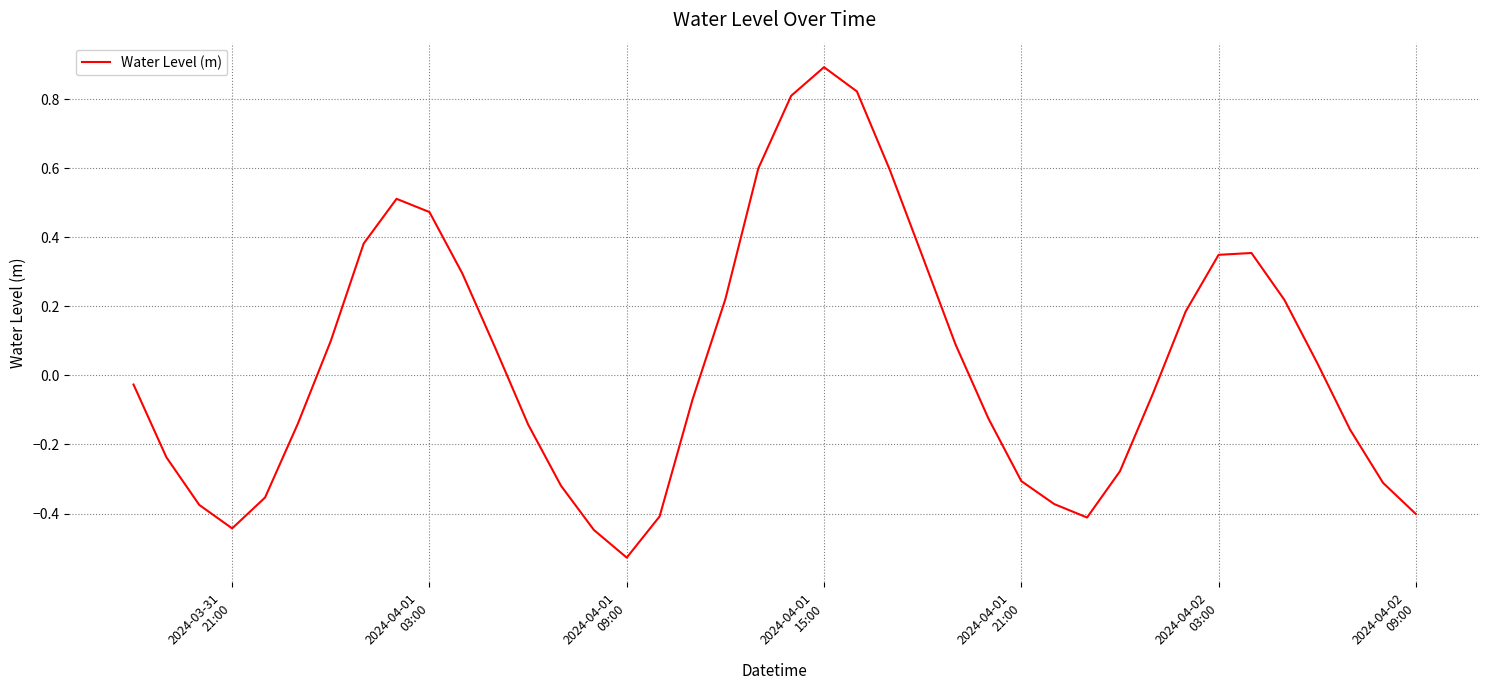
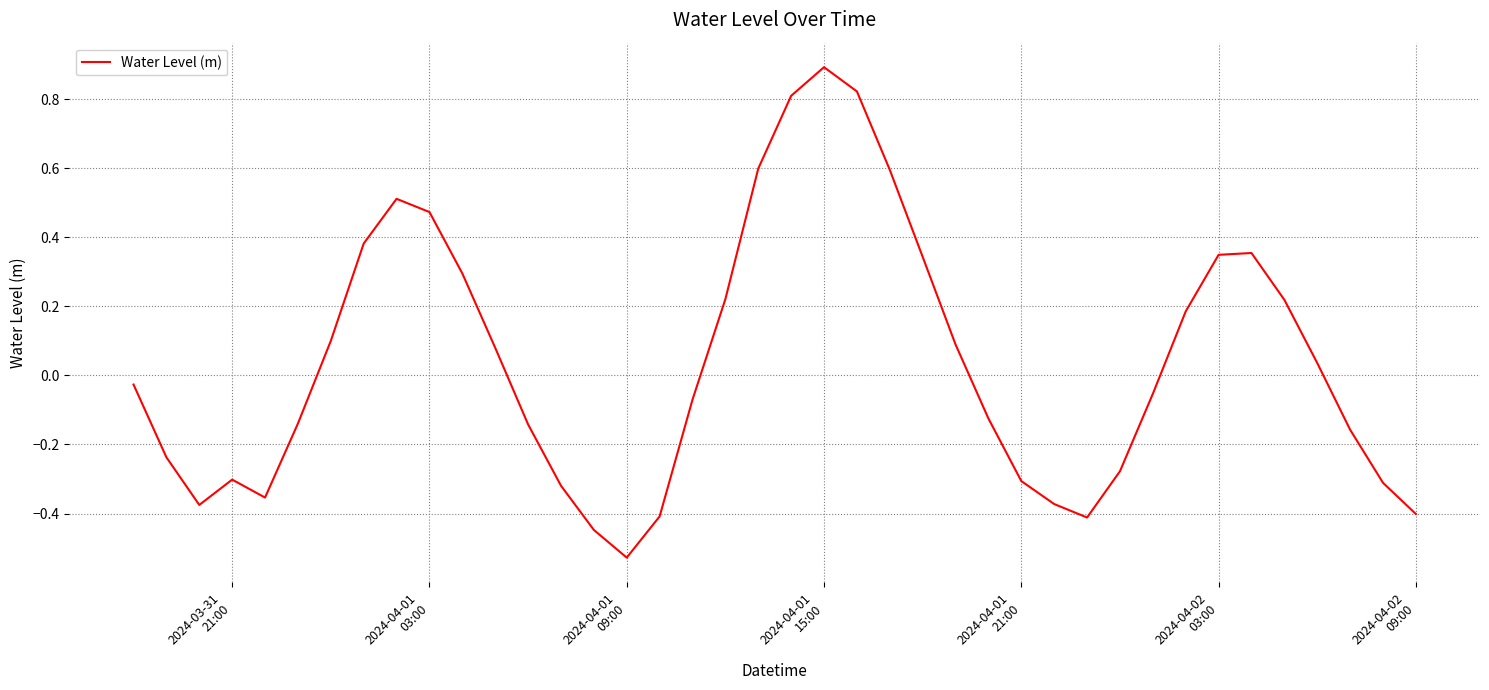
  {
-   "2024-03-31 21:00": -0.44,
+   "2024-03-31 21:00": -0.30,
    "2024-04-01 03:00": 0.47,
    "2024-04-01 09:00": -0.53,
    "2024-04-01 15:00": 0.89,
    "2024-04-01 21:00": -0.31,
    "2024-04-02 03:00": 0.35,
    "2024-04-02 09:00": -0.40
  }
